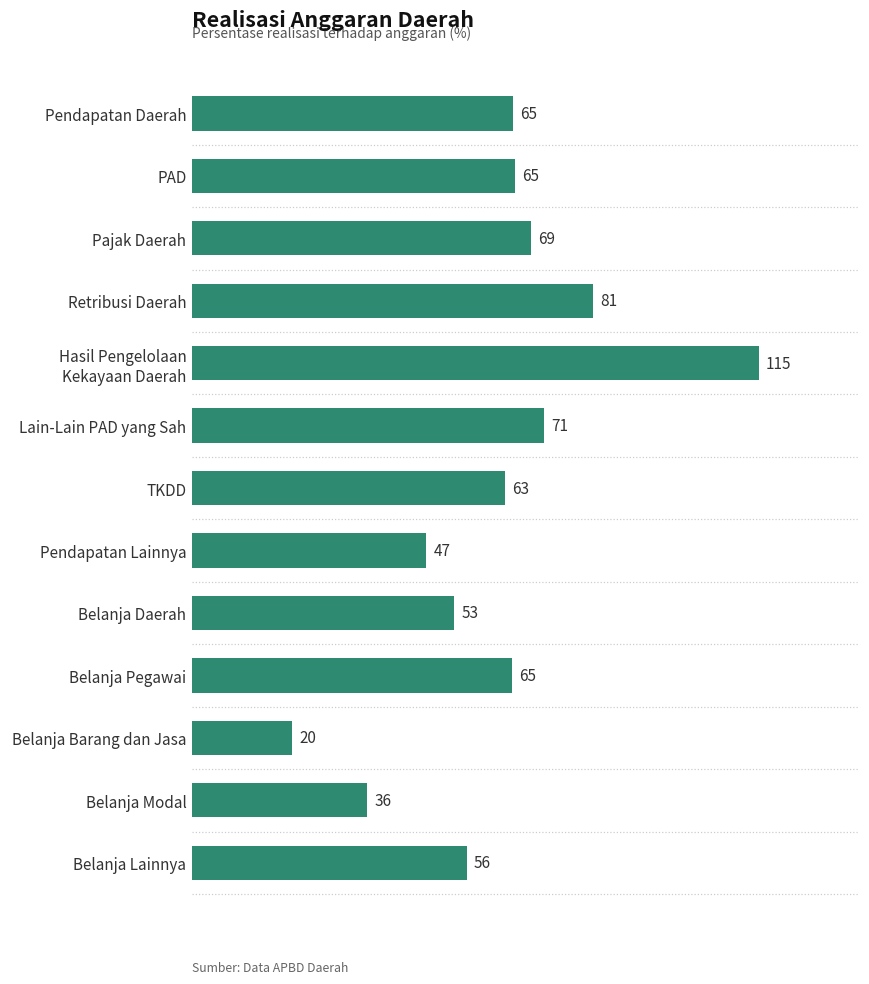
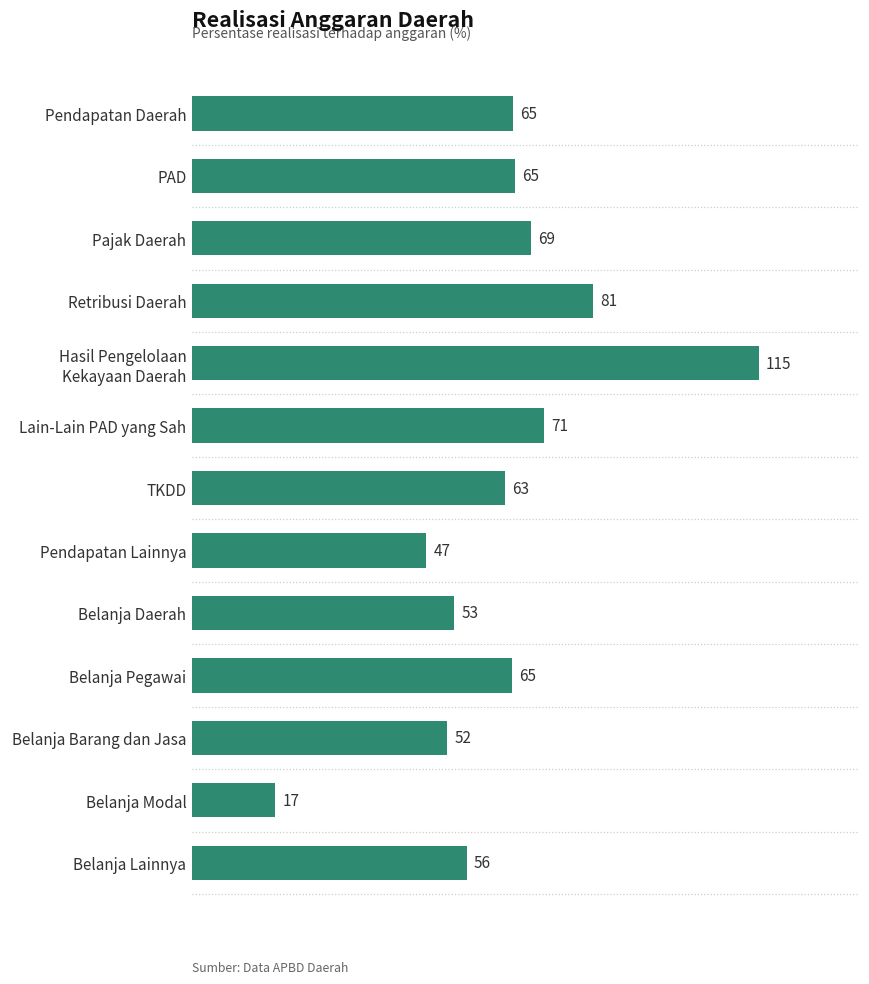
  {
    "Pendapatan Daerah": 65,
    "PAD": 65,
    "Pajak Daerah": 69,
    "Retribusi Daerah": 81,
    "Hasil Pengelolaan Kekayaan Daerah": 115,
    "Lain-Lain PAD yang Sah": 71,
    "TKDD": 63,
    "Pendapatan Lainnya": 47,
    "Belanja Daerah": 53,
    "Belanja Pegawai": 65,
-   "Belanja Barang dan Jasa": 20,
-   "Belanja Modal": 36,
+   "Belanja Barang dan Jasa": 52,
+   "Belanja Modal": 17,
    "Belanja Lainnya": 56
  }
